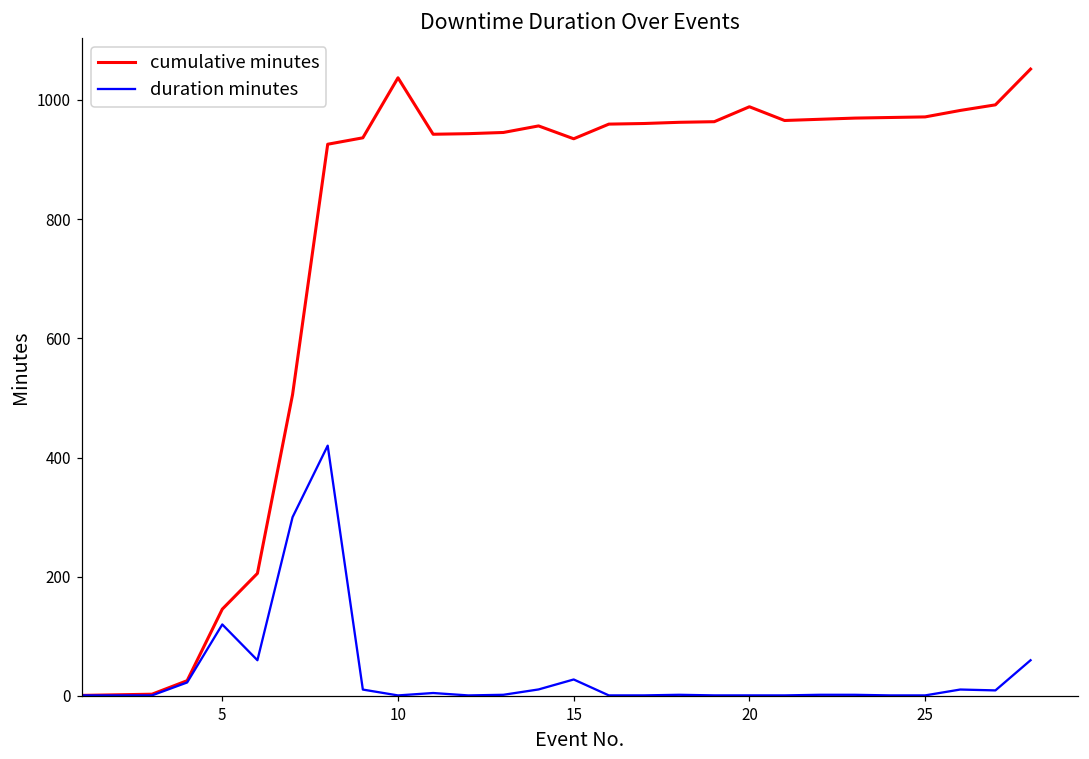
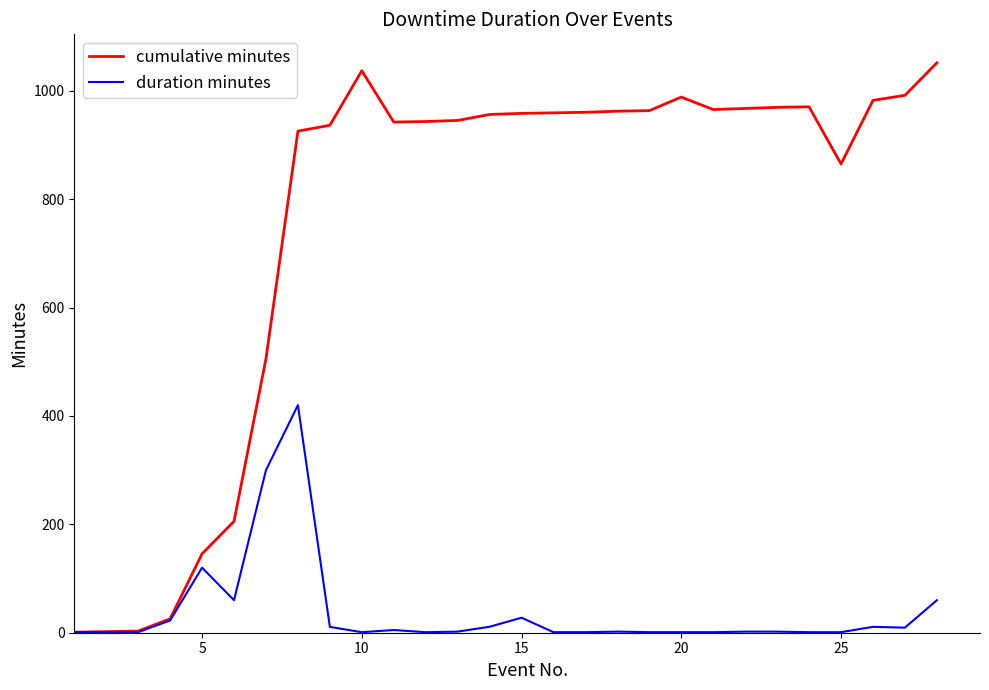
  {
    "cumulative minutes": {
      "5": 150,
      "10": 1040,
-     "15": 930,
+     "15": 960,
      "20": 990,
-     "25": 970
+     "25": 870
    },
    "duration minutes": {
      "5": 120,
      "10": 0,
      "15": 30,
      "20": 0,
      "25": 0
    }
  }
